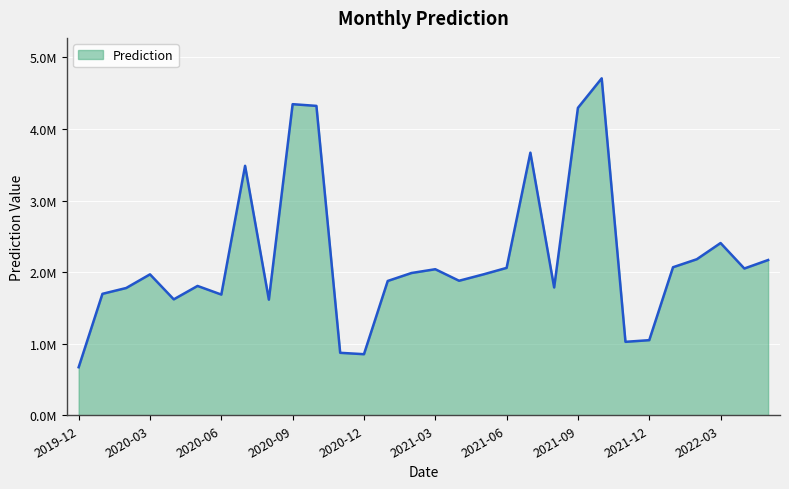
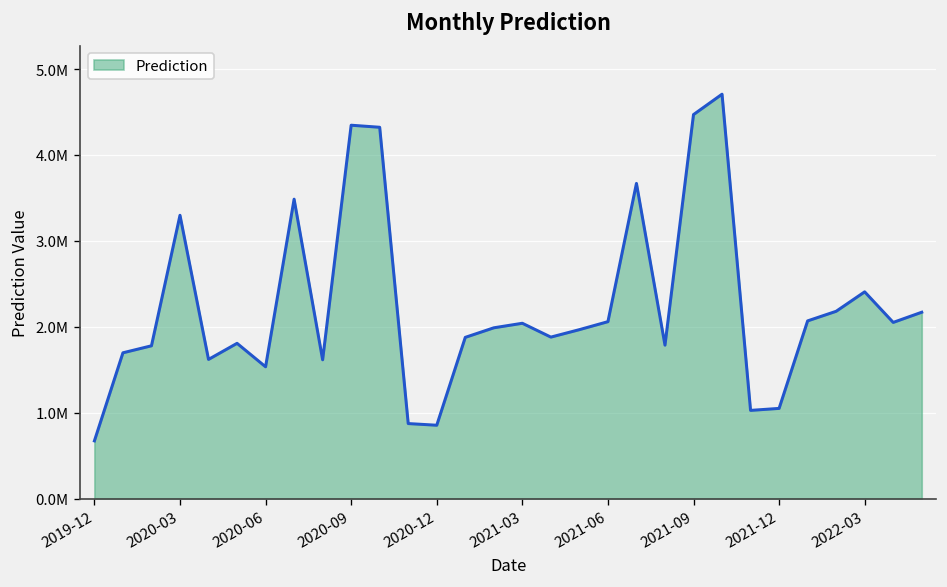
  {
    "2019-12": 700000,
-   "2020-03": 2000000,
-   "2020-06": 1700000,
+   "2020-03": 3300000,
+   "2020-06": 1500000,
    "2020-09": 4300000,
    "2020-12": 900000,
    "2021-03": 2000000,
    "2021-06": 2100000,
-   "2021-09": 4300000,
+   "2021-09": 4500000,
    "2021-12": 1000000,
    "2022-03": 2400000
  }
